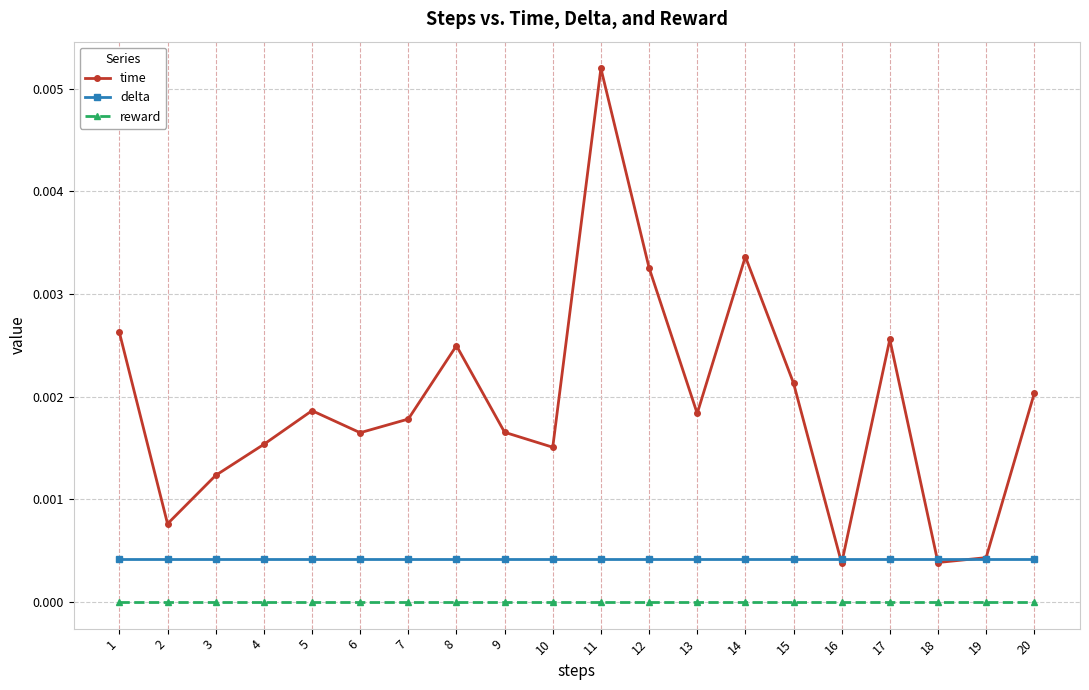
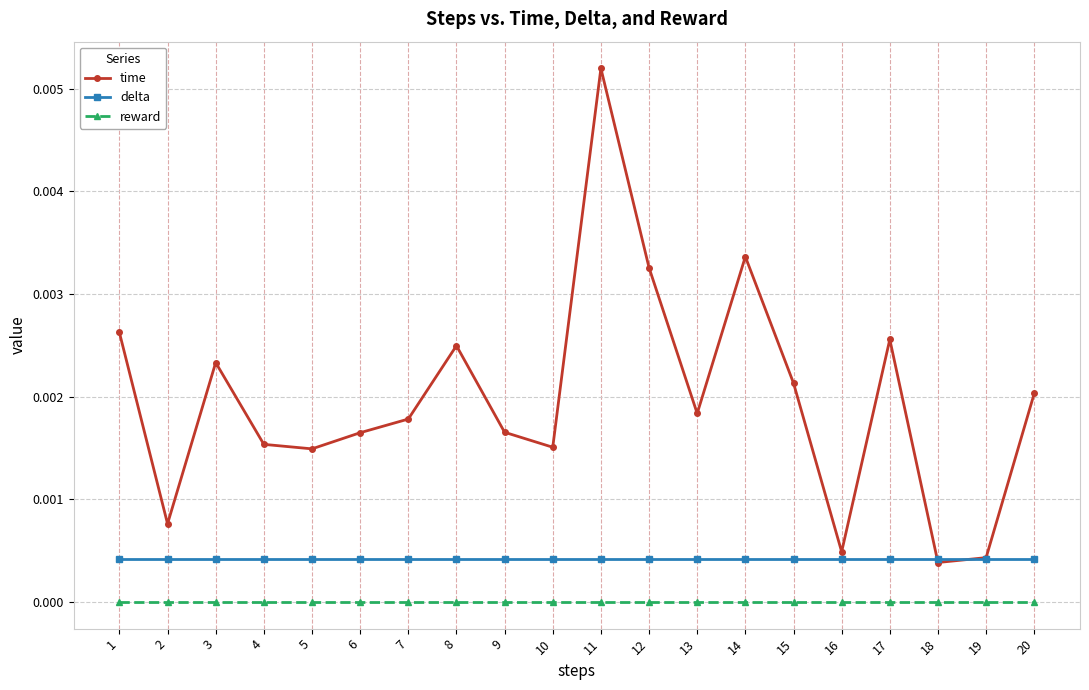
  {
    "time": {
      "1": 0.00263,
      "2": 0.00076,
-     "3": 0.00123,
+     "3": 0.00233,
      "4": 0.00154,
-     "5": 0.00186,
+     "5": 0.00149,
      "6": 0.00165,
      "7": 0.00178,
      "8": 0.00250,
      "9": 0.00165,
      "10": 0.00151,
      "11": 0.00520,
      "12": 0.00326,
      "13": 0.00184,
      "14": 0.00336,
      "15": 0.00213,
-     "16": 0.00038,
+     "16": 0.00049,
      "17": 0.00256,
      "18": 0.00038,
      "20": 0.00203
    },
    "delta": {
      "1": 0.00042,
      "2": 0.00042,
      "3": 0.00042,
      "4": 0.00042,
      "5": 0.00042,
      "6": 0.00042,
      "7": 0.00042,
      "8": 0.00042,
      "9": 0.00042,
      "10": 0.00042,
      "11": 0.00042,
      "12": 0.00042,
      "13": 0.00042,
      "14": 0.00042,
      "15": 0.00042,
      "16": 0.00042,
      "17": 0.00042,
      "18": 0.00042,
      "20": 0.00042
    },
    "reward": {
      "1": 0.00000,
      "2": 0.00000,
      "3": 0.00000,
      "4": 0.00000,
      "5": 0.00000,
      "6": 0.00000,
      "7": 0.00000,
      "8": 0.00000,
      "9": 0.00000,
      "10": 0.00000,
      "11": 0.00000,
      "12": 0.00000,
      "13": 0.00000,
      "14": 0.00000,
      "15": 0.00000,
      "16": 0.00000,
      "17": 0.00000,
      "18": 0.00000,
      "19": 0.00000,
      "20": 0.00000
    }
  }
